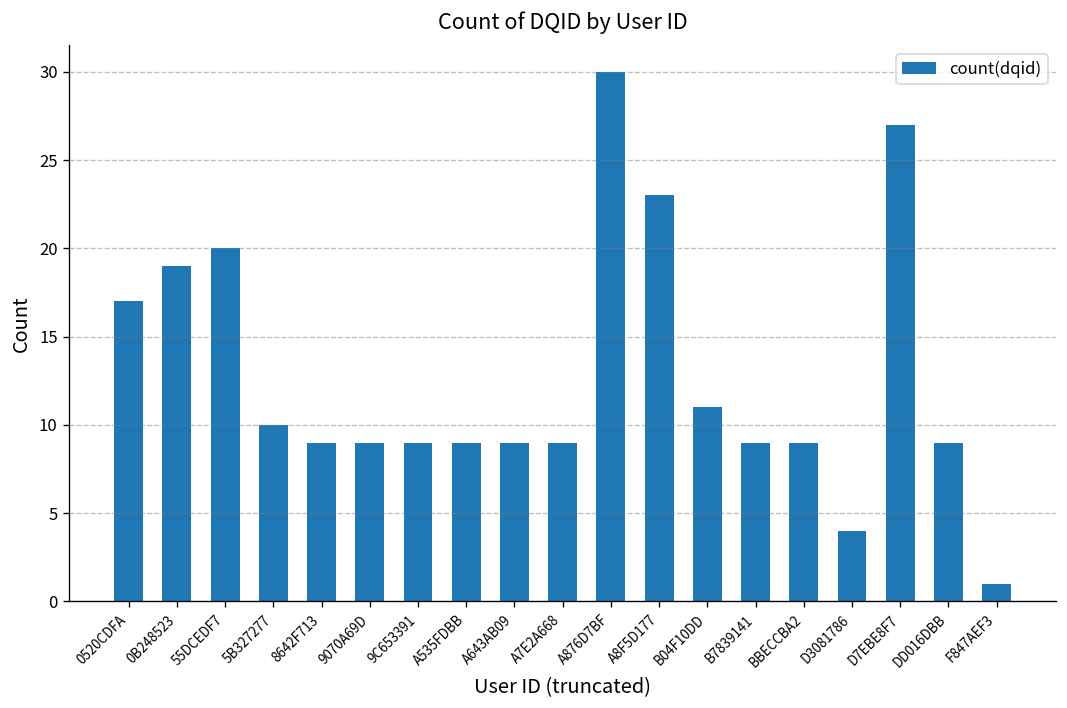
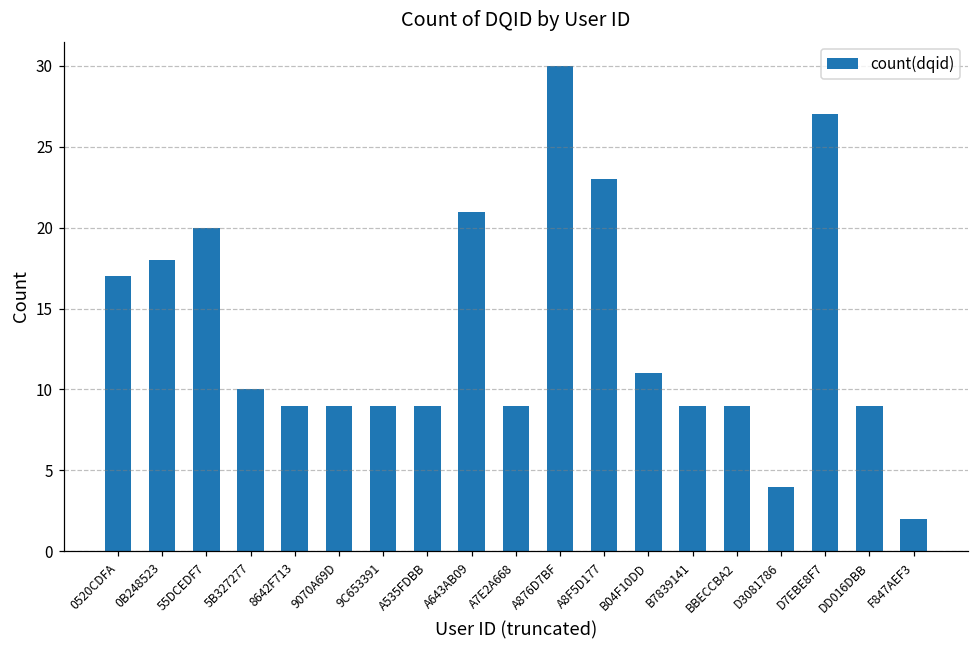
  {
    "0520CDFA": 17,
-   "0B248523": 19,
+   "0B248523": 18,
    "55DCEDF7": 20,
    "5B327277": 10,
    "8642F713": 9,
    "9070A69D": 9,
    "9C653391": 9,
    "A535FDBB": 9,
-   "A643AB09": 9,
+   "A643AB09": 21,
    "A7E2A668": 9,
    "A876D7BF": 30,
    "A8F5D177": 23,
    "B04F10DD": 11,
    "B7839141": 9,
    "BBECCBA2": 9,
    "D3081786": 4,
    "D7EBE8F7": 27,
    "DD016DBB": 9,
-   "F847AEF3": 1
+   "F847AEF3": 2
  }
